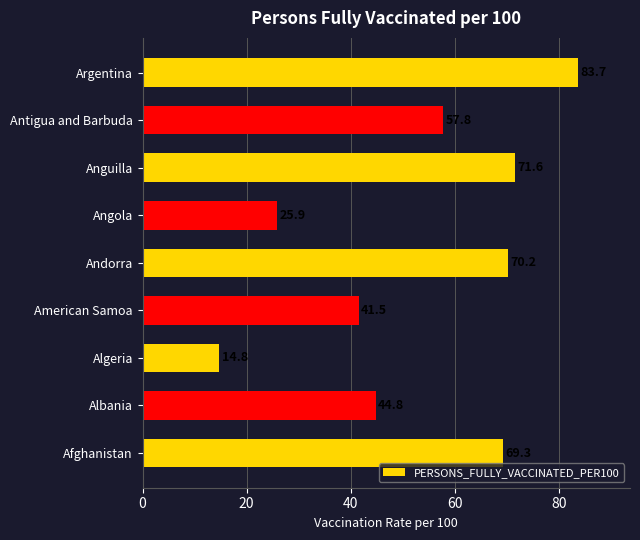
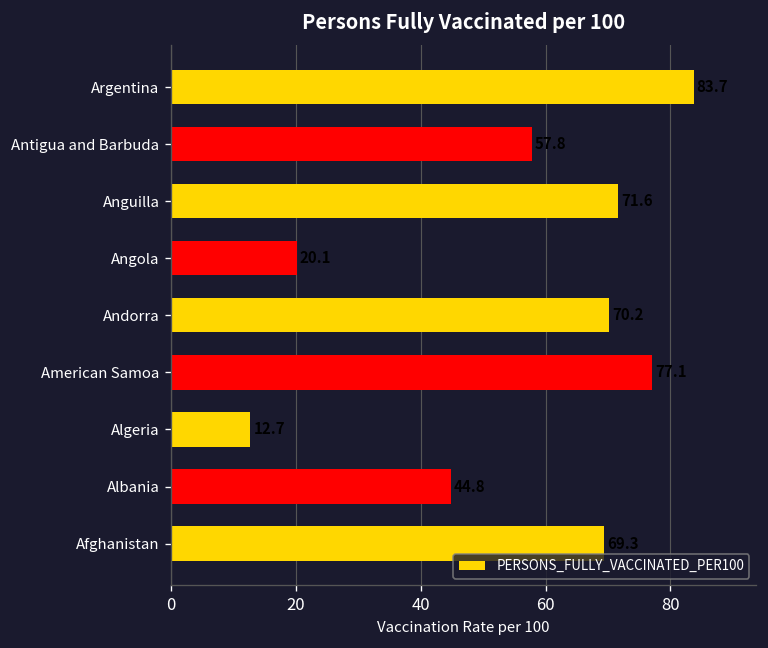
  {
    "Argentina": 84,
    "Antigua and Barbuda": 58,
    "Anguilla": 72,
-   "Angola": 26,
+   "Angola": 20,
    "Andorra": 70,
-   "American Samoa": 42,
-   "Algeria": 15,
+   "American Samoa": 77,
+   "Algeria": 13,
    "Albania": 45,
    "Afghanistan": 69
  }
